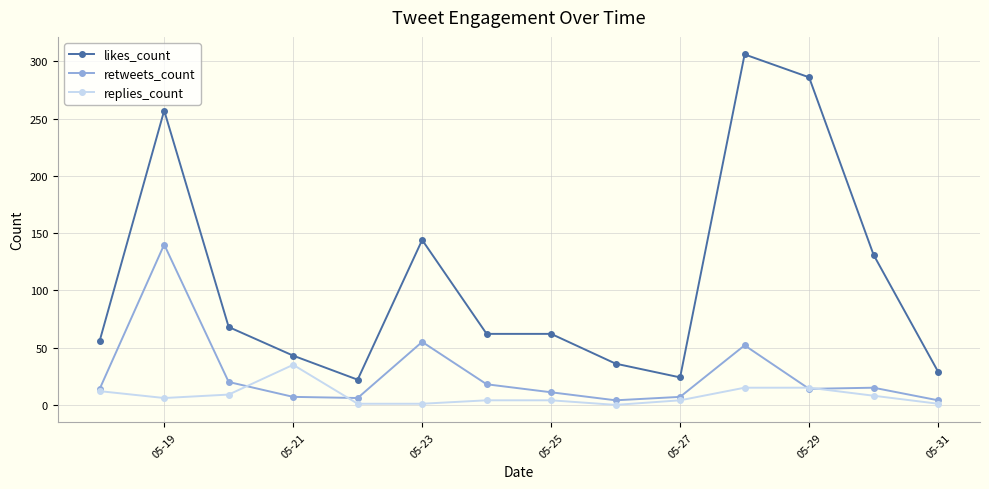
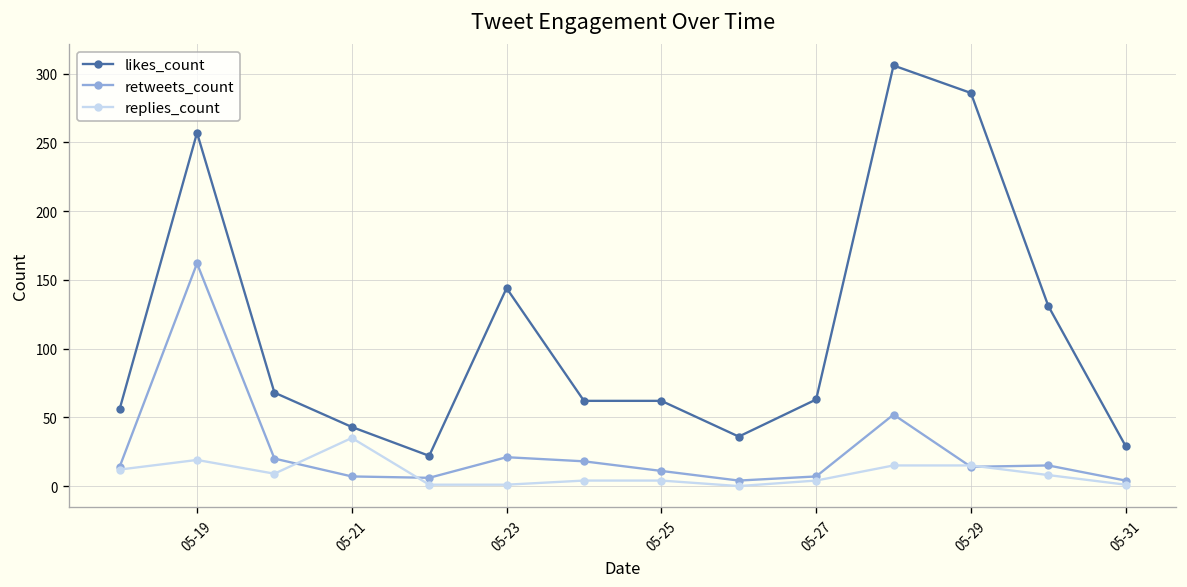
  {
    "likes_count": {
      "05-19": 257,
      "05-21": 43,
      "05-23": 144,
      "05-25": 62,
-     "05-27": 24,
+     "05-27": 63,
      "05-29": 286,
      "05-31": 29
    },
    "retweets_count": {
-     "05-19": 140,
+     "05-19": 162,
      "05-21": 7,
-     "05-23": 55,
+     "05-23": 21,
      "05-25": 11,
      "05-27": 7,
      "05-31": 4
    },
    "replies_count": {
-     "05-19": 6,
+     "05-19": 19,
      "05-21": 35,
      "05-23": 1,
      "05-25": 4,
      "05-27": 4,
      "05-31": 1
    }
  }
